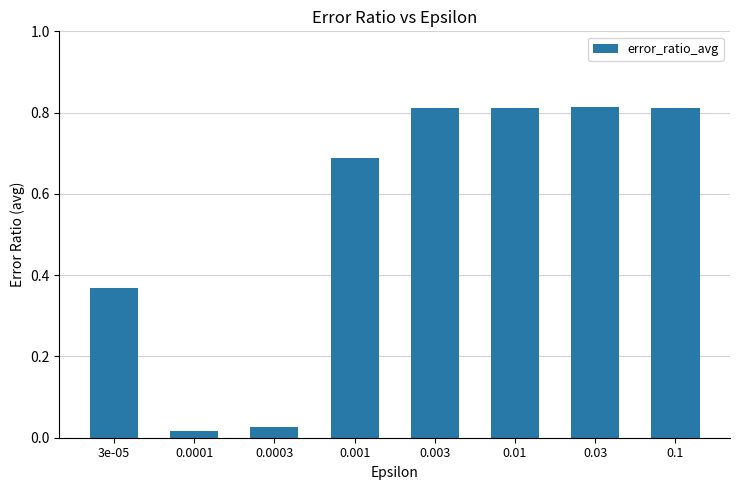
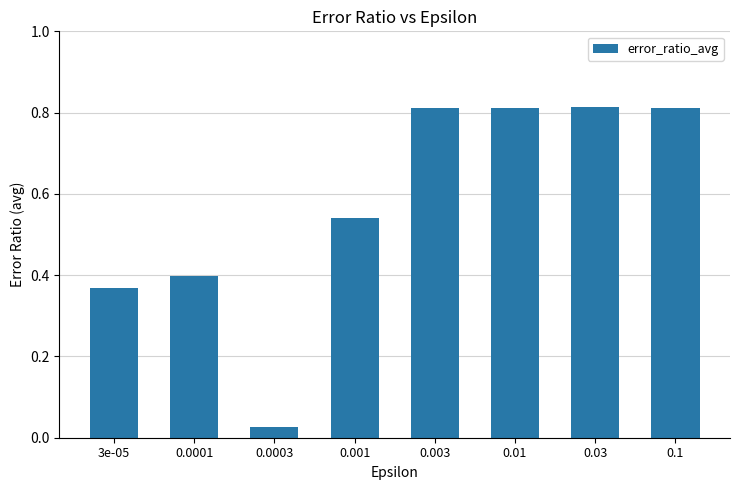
  {
    "3e-05": 0.37,
-   "0.0001": 0.02,
+   "0.0001": 0.40,
    "0.0003": 0.03,
-   "0.001": 0.69,
+   "0.001": 0.54,
    "0.003": 0.81,
    "0.01": 0.81,
    "0.03": 0.81,
    "0.1": 0.81
  }
